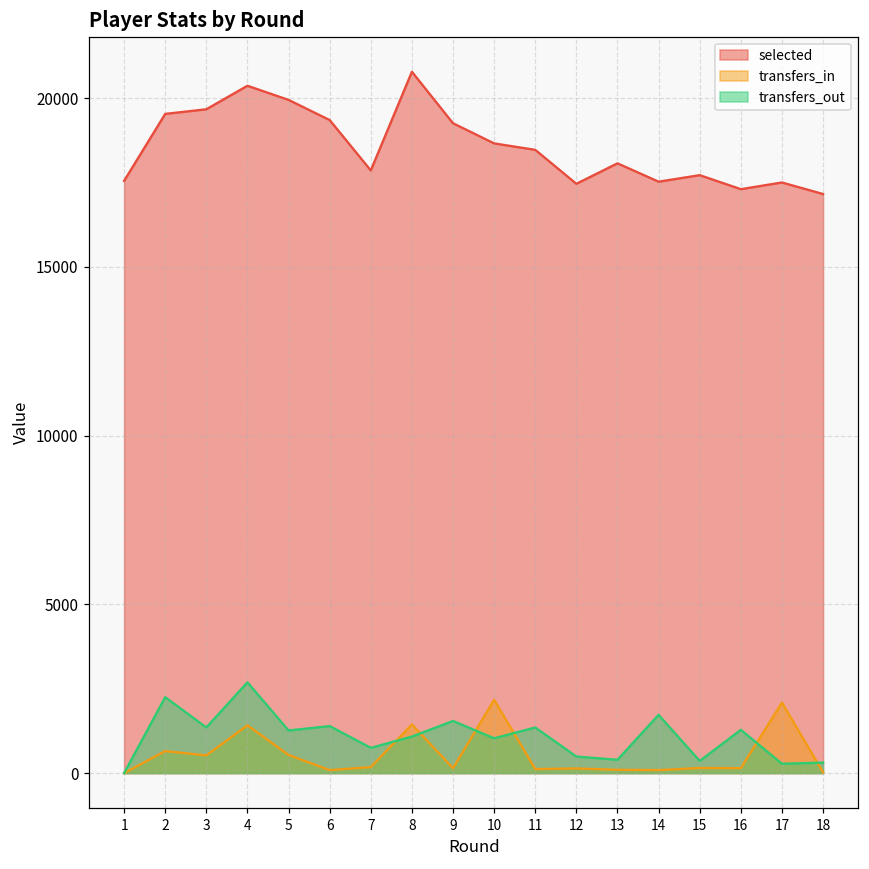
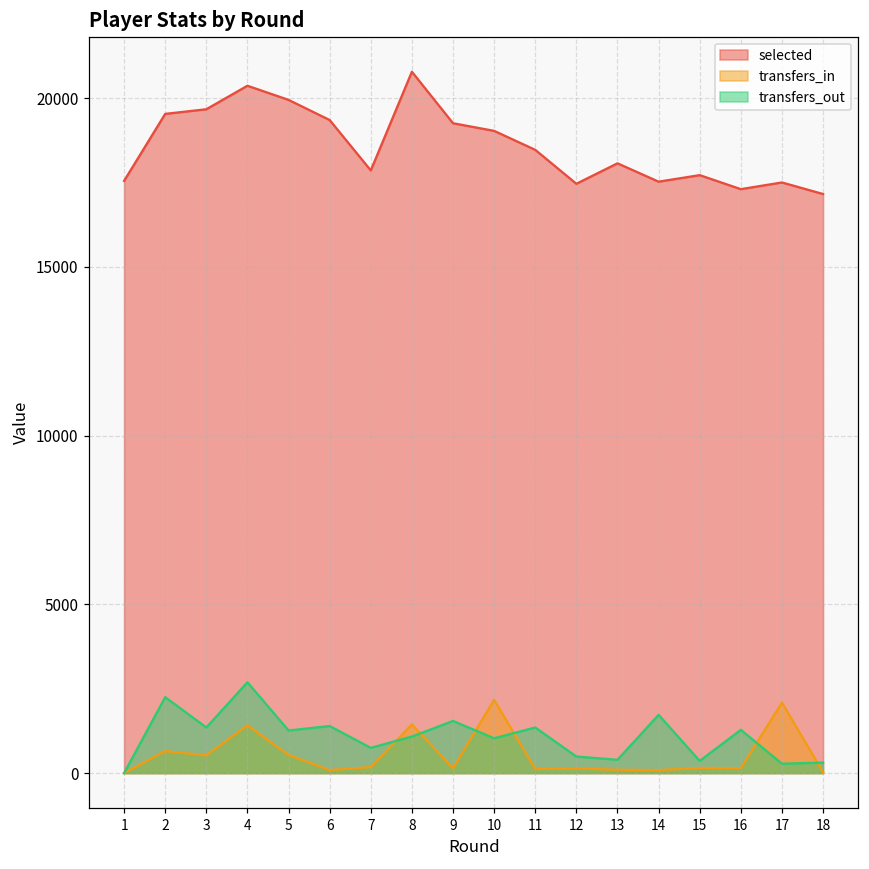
  {
    "selected": {
      "1": 17500,
      "2": 19500,
      "3": 19700,
      "4": 20400,
      "5": 19900,
      "6": 19400,
      "7": 17900,
      "8": 20800,
      "9": 19300,
-     "10": 18700,
+     "10": 19000,
      "11": 18500,
      "12": 17500,
      "13": 18100,
      "14": 17500,
      "15": 17700,
      "16": 17300,
      "17": 17500,
      "18": 17200
    },
    "transfers_in": {
      "2": 700,
      "3": 500,
      "4": 1400,
      "5": 500,
      "6": 100,
      "7": 200,
      "8": 1400,
      "9": 100,
      "10": 2200,
      "11": 100,
      "12": 100,
      "13": 100,
      "14": 100,
      "15": 200,
      "16": 100,
      "17": 2100,
      "18": 0
    },
    "transfers_out": {
      "2": 2300,
      "3": 1400,
      "4": 2700,
      "5": 1300,
      "6": 1400,
      "7": 700,
      "8": 1100,
      "9": 1500,
      "10": 1000,
      "11": 1400,
      "12": 500,
      "13": 400,
      "14": 1700,
      "15": 400,
      "16": 1300,
      "17": 300,
      "18": 300
    }
  }
